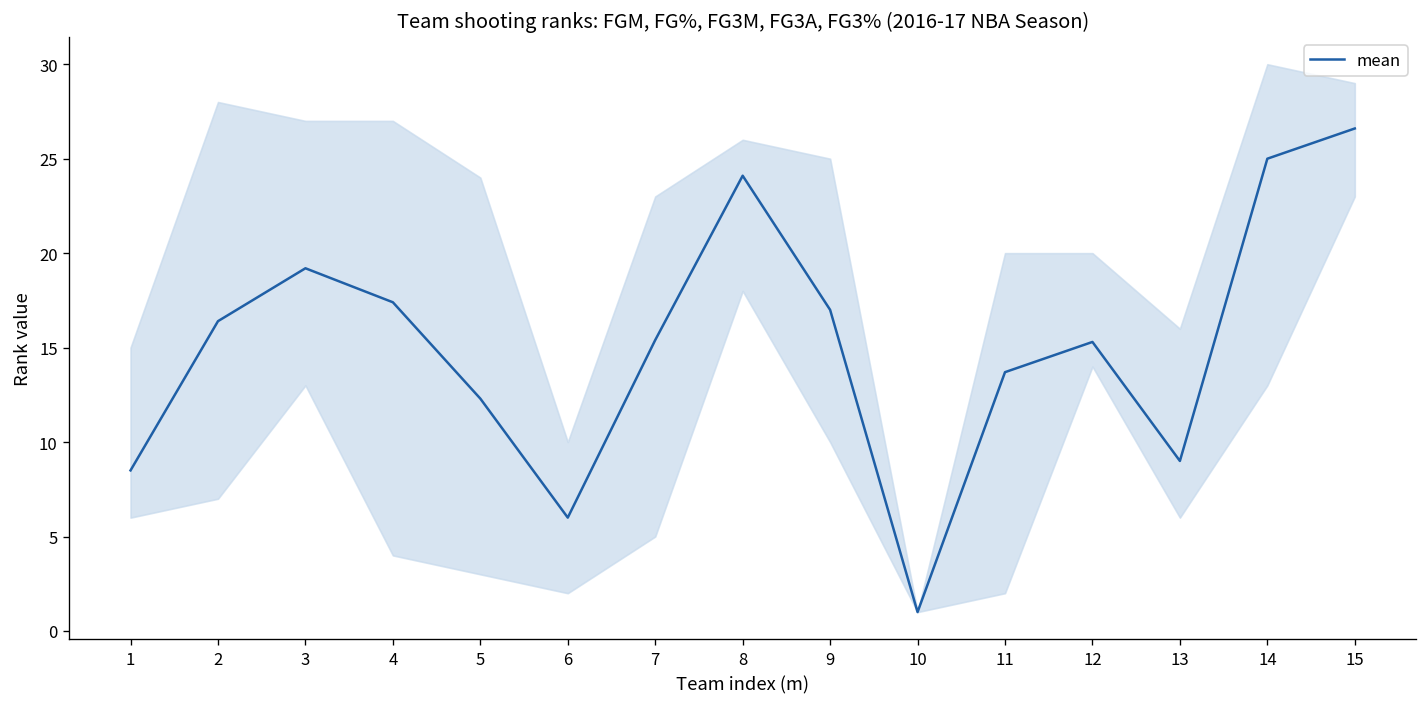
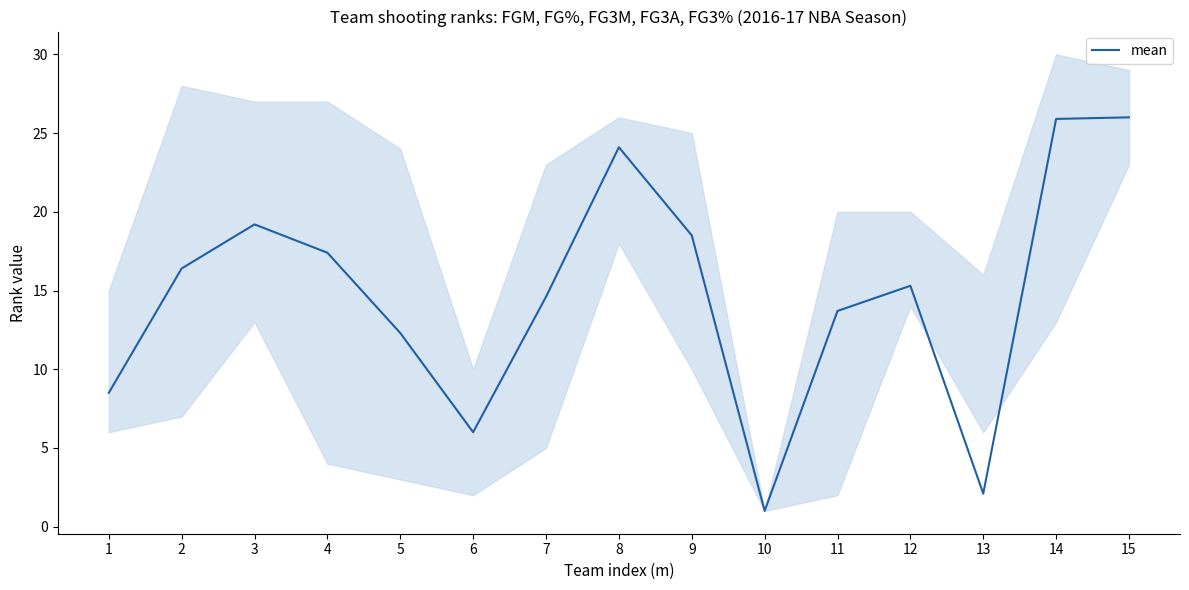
  {
    "mean": {
      "1": 8.5,
      "2": 16.4,
      "3": 19.2,
      "4": 17.4,
      "5": 12.3,
      "6": 6.0,
-     "7": 15.4,
+     "7": 14.6,
      "8": 24.1,
-     "9": 17.0,
+     "9": 18.5,
      "11": 13.7,
      "12": 15.3,
-     "13": 9.0,
-     "14": 25.0,
-     "15": 26.6
+     "13": 2.1,
+     "14": 25.9,
+     "15": 26.0
    }
  }
